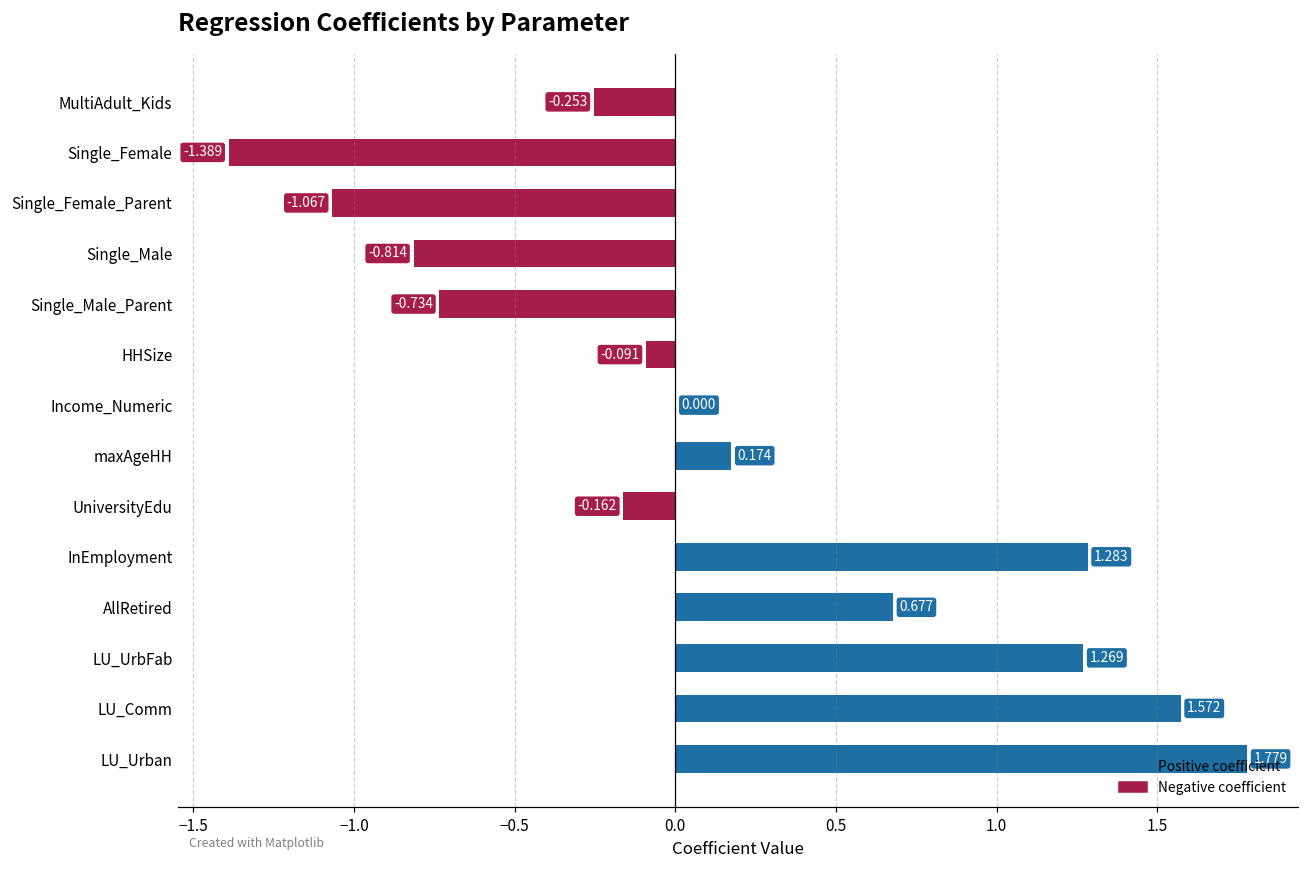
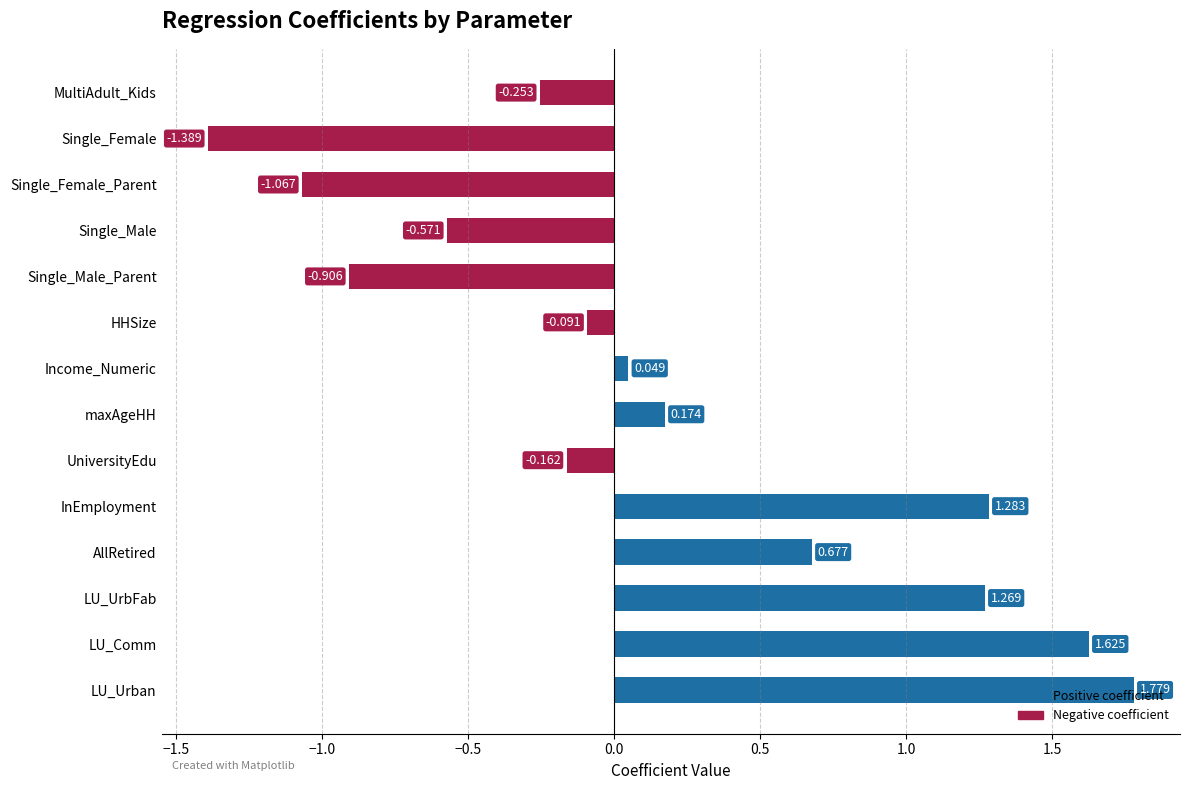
  {
-   "Single_Male": -0.814,
-   "Single_Male_Parent": -0.734,
-   "Income_Numeric": 0.000,
-   "LU_Comm": 1.572
+   "Single_Male": -0.571,
+   "Single_Male_Parent": -0.906,
+   "Income_Numeric": 0.049,
+   "LU_Comm": 1.625
  }
